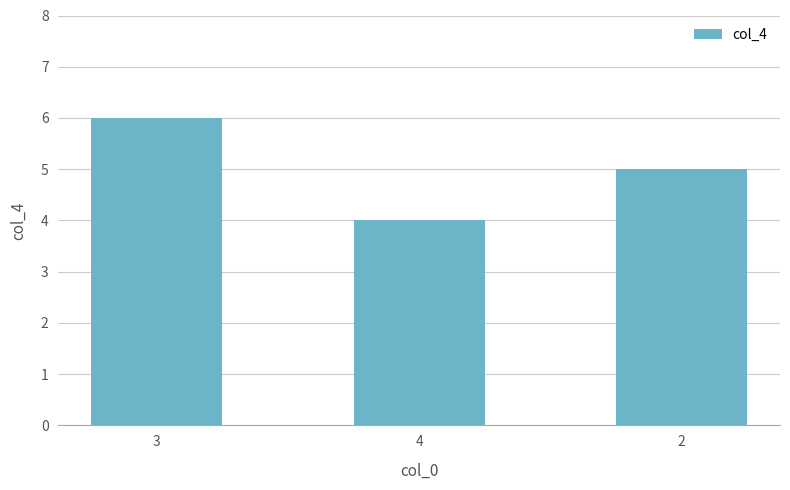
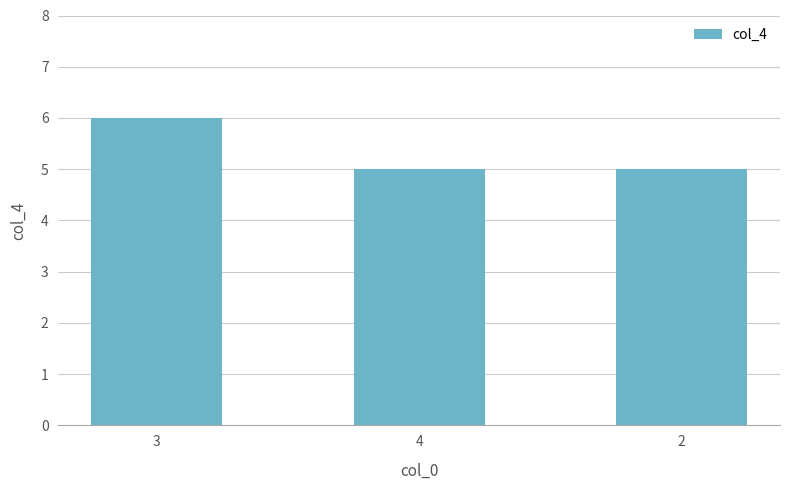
  {
    "3": 6,
-   "4": 4,
+   "4": 5,
    "2": 5
  }
